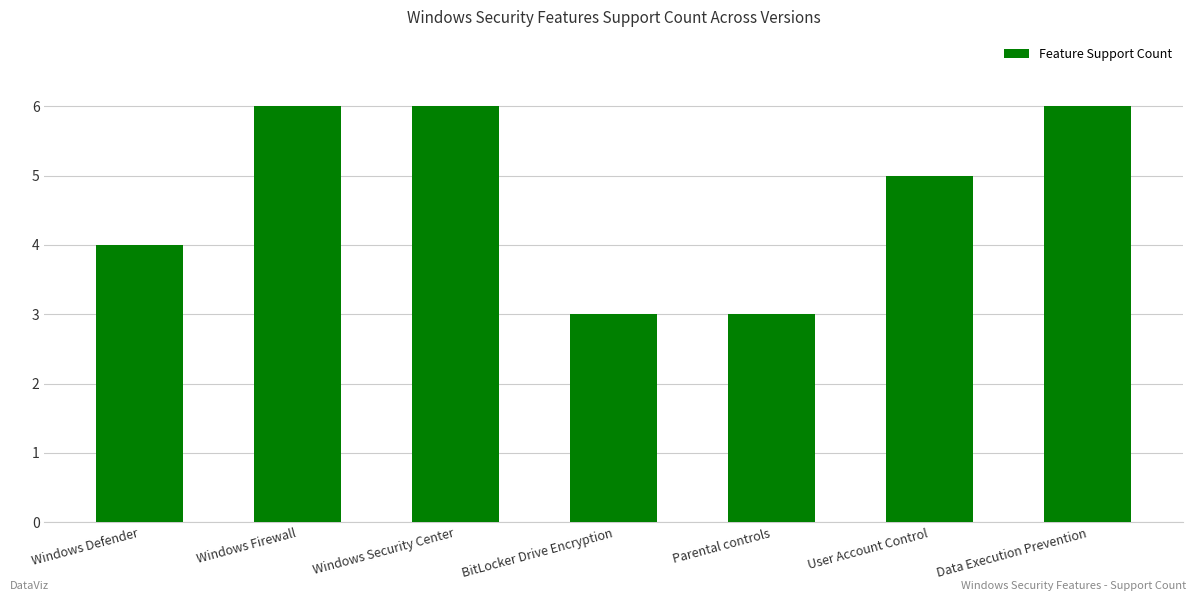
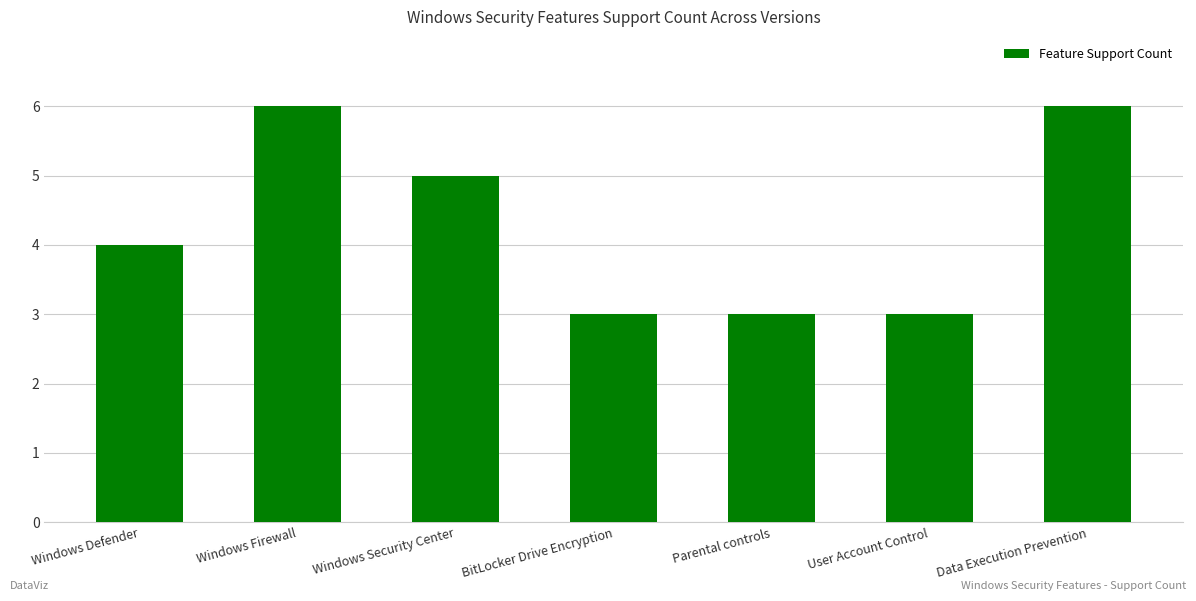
  {
    "Windows Defender": 4,
    "Windows Firewall": 6,
-   "Windows Security Center": 6,
+   "Windows Security Center": 5,
    "BitLocker Drive Encryption": 3,
    "Parental controls": 3,
-   "User Account Control": 5,
+   "User Account Control": 3,
    "Data Execution Prevention": 6
  }
